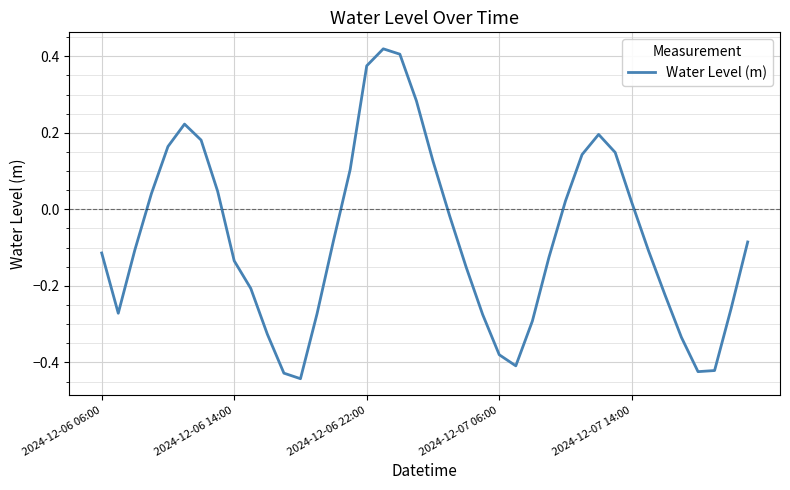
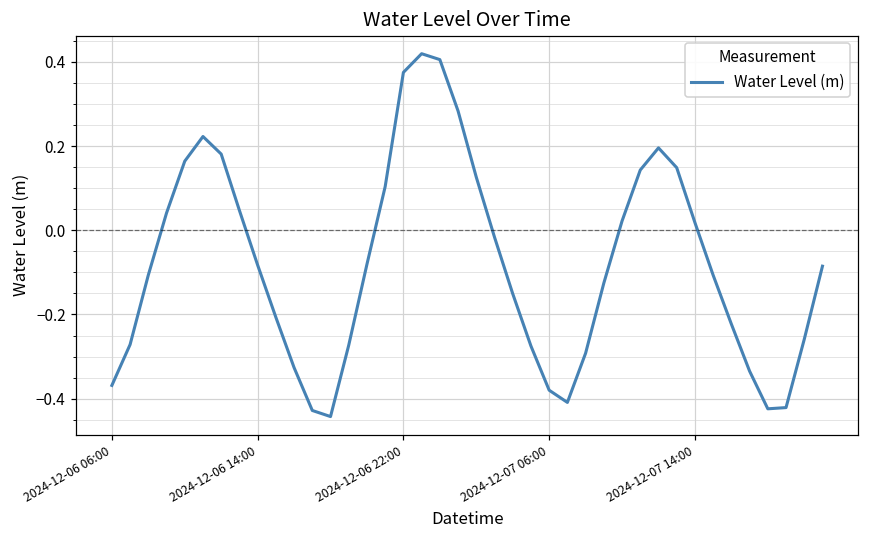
  {
-   "2024-12-06 06:00": -0.11,
-   "2024-12-06 14:00": -0.13,
+   "2024-12-06 06:00": -0.37,
+   "2024-12-06 14:00": -0.08,
    "2024-12-06 22:00": 0.38,
    "2024-12-07 06:00": -0.38,
    "2024-12-07 14:00": 0.02
  }
